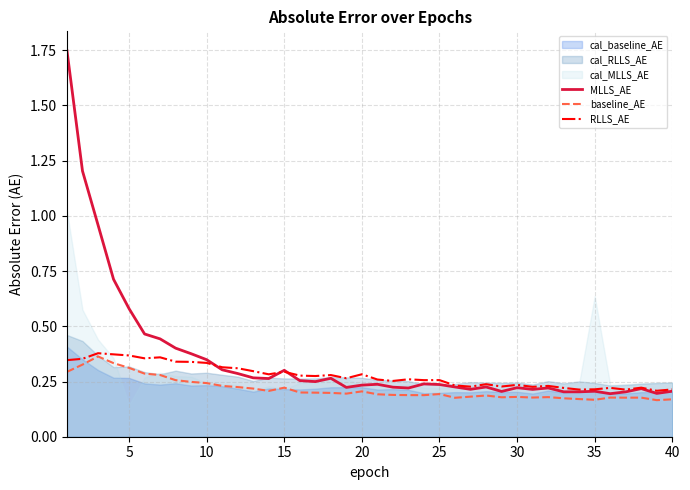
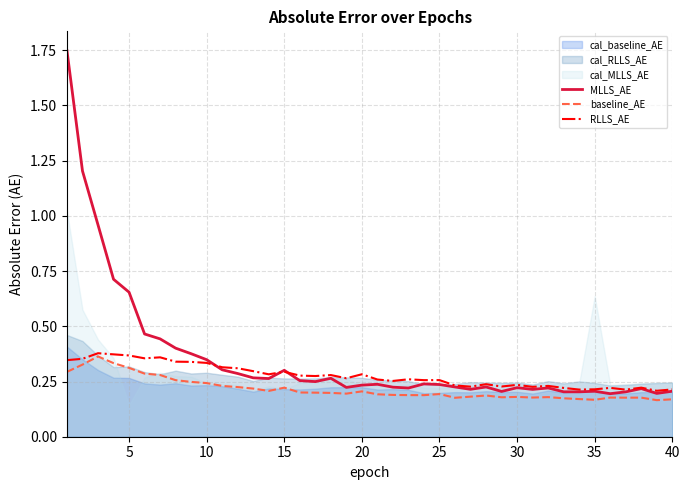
  {
    "MLLS_AE": {
-     "5": 0.58,
+     "5": 0.65,
      "10": 0.35,
      "30": 0.22
    },
    "baseline_AE": {
      "20": 0.21,
      "30": 0.18,
      "35": 0.17,
      "40": 0.17
    },
    "RLLS_AE": {
      "5": 0.37,
      "10": 0.33,
      "20": 0.28,
      "25": 0.26
    },
    "cal_MLLS_AE": {
      "5": 0.14,
      "25": 0.22,
      "35": 0.64
    }
  }
